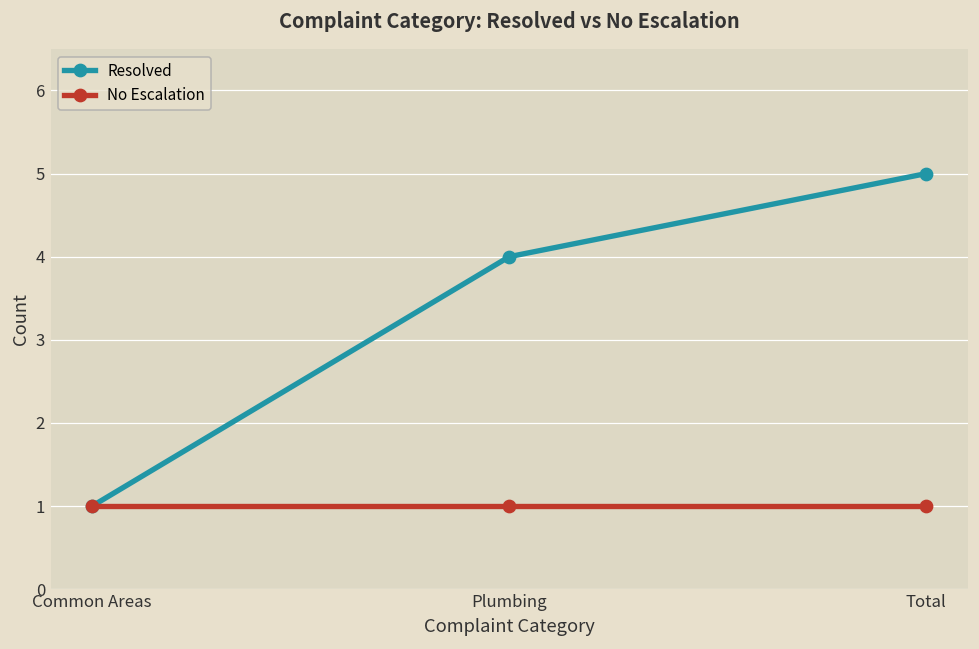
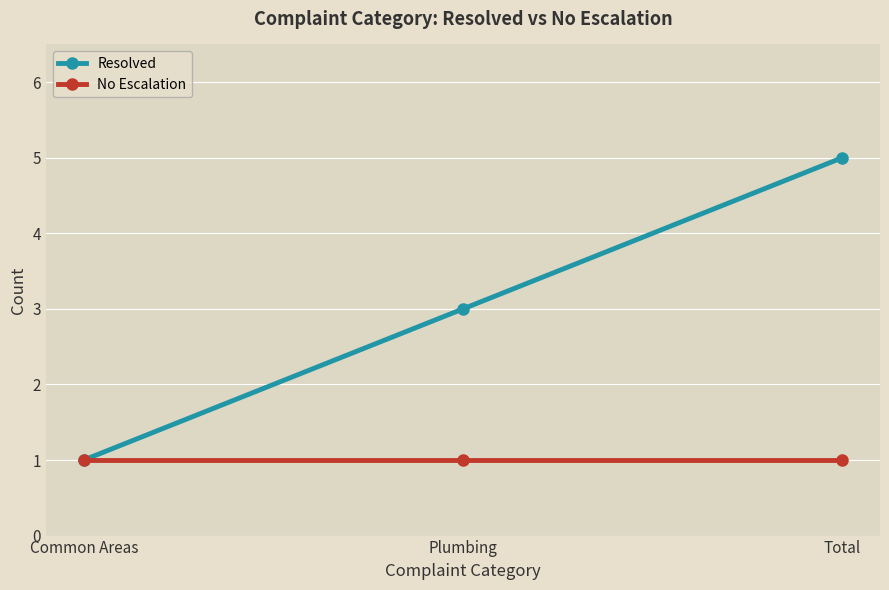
  {
    "Resolved": {
-     "Plumbing": 4,
+     "Plumbing": 3,
      "Total": 5
    },
    "No Escalation": {
      "Plumbing": 1,
      "Total": 1
    }
  }
